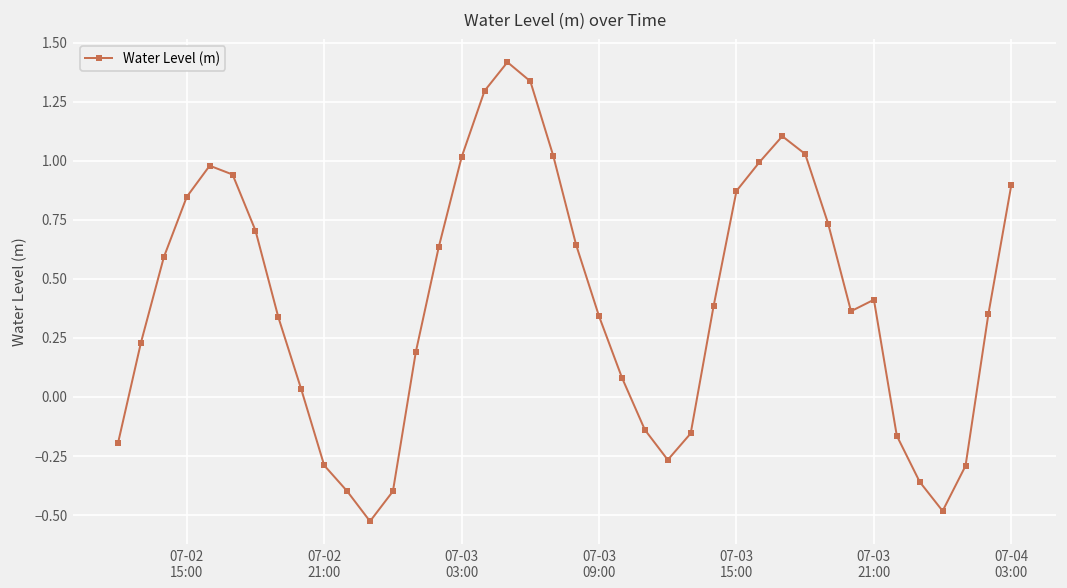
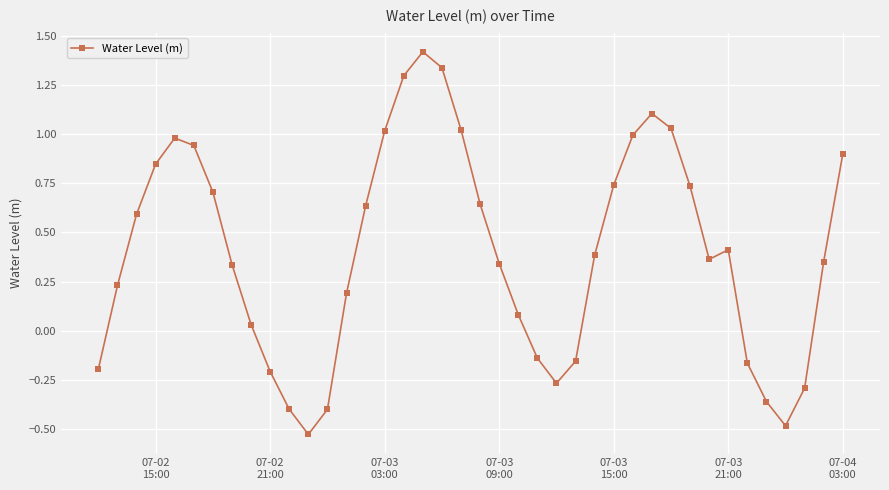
  {
    "07-02 15:00": 0.85,
-   "07-02 21:00": -0.29,
+   "07-02 21:00": -0.21,
    "07-03 03:00": 1.02,
    "07-03 09:00": 0.34,
-   "07-03 15:00": 0.87,
+   "07-03 15:00": 0.74,
    "07-03 21:00": 0.41,
    "07-04 03:00": 0.90
  }
